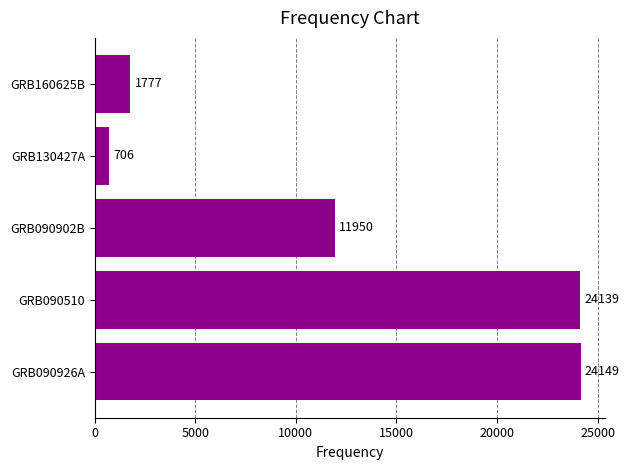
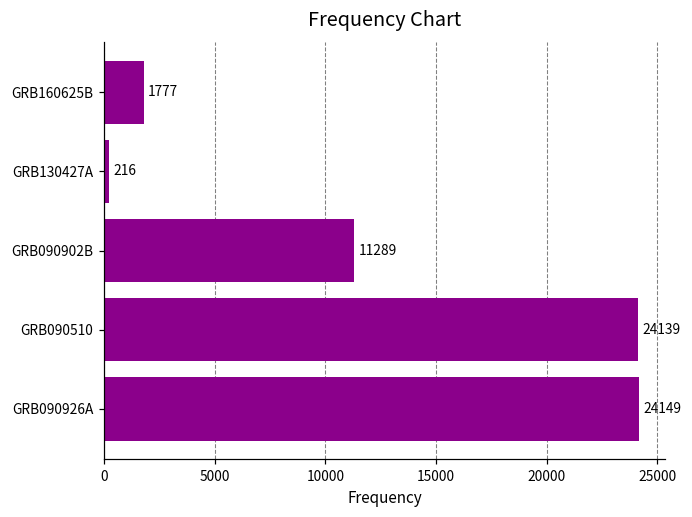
  {
    "GRB160625B": 1777,
-   "GRB130427A": 706,
-   "GRB090902B": 11950,
+   "GRB130427A": 216,
+   "GRB090902B": 11289,
    "GRB090510": 24139,
    "GRB090926A": 24149
  }
